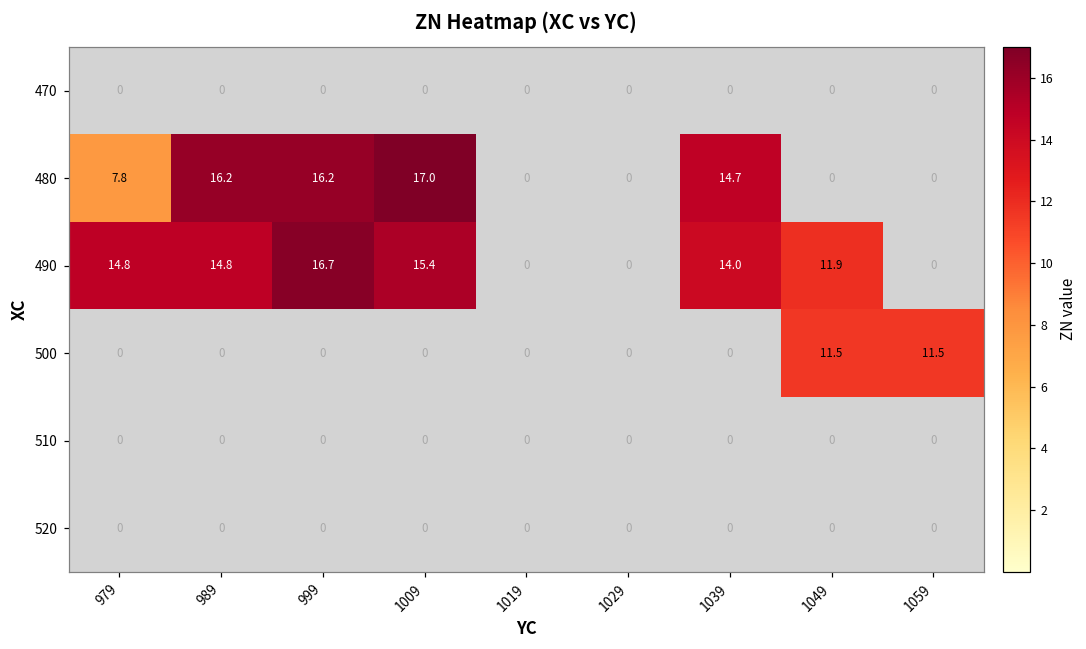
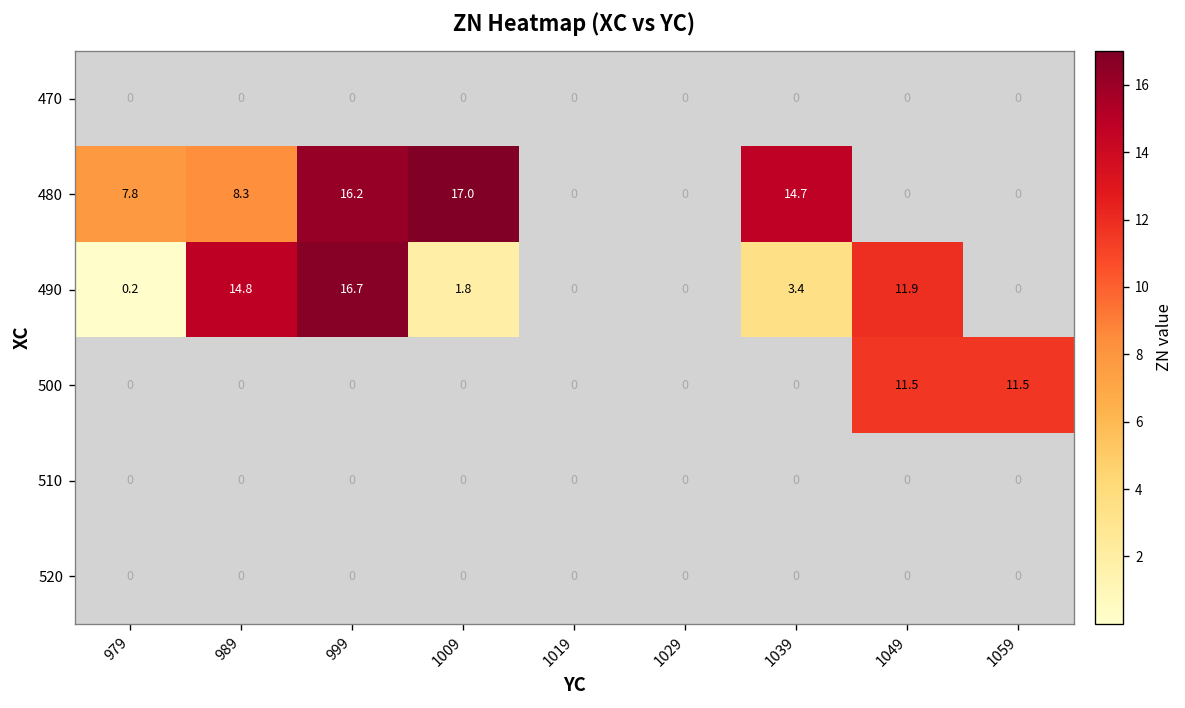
  {
    "480": {
      "979": 7.8,
-     "989": 16.2,
+     "989": 8.3,
      "999": 16.2,
      "1009": 17.0,
      "1039": 14.7
    },
    "490": {
-     "979": 14.8,
+     "979": 0.2,
      "989": 14.8,
      "999": 16.7,
-     "1009": 15.4,
-     "1039": 14.0,
+     "1009": 1.8,
+     "1039": 3.4,
      "1049": 11.9
    },
    "500": {
      "1049": 11.5,
      "1059": 11.5
    }
  }
